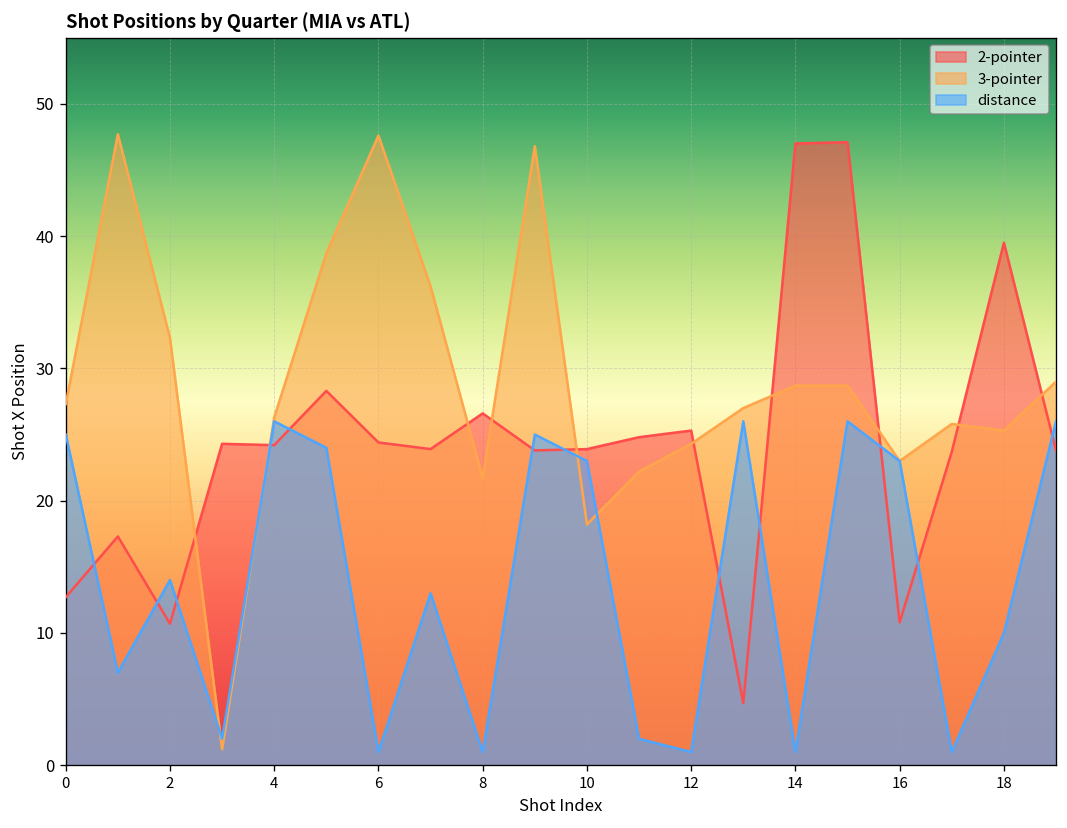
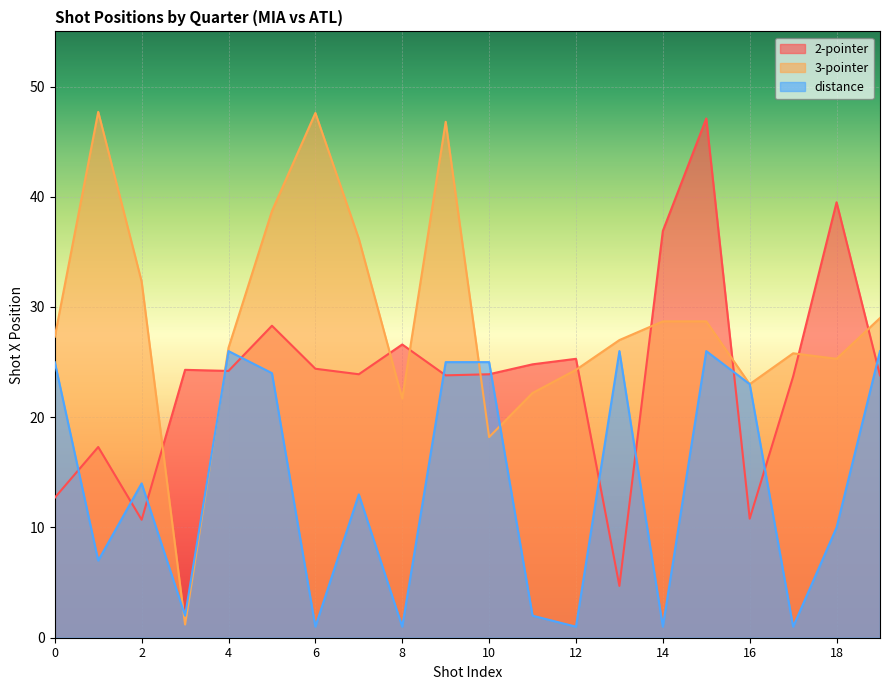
  {
    "2-pointer": {
      "0": 12.7,
      "2": 10.7,
      "4": 24.2,
      "6": 24.4,
      "8": 26.6,
      "10": 23.9,
      "12": 25.3,
-     "14": 47.0,
+     "14": 36.9,
      "16": 10.8,
      "18": 39.5
    },
    "3-pointer": {
      "0": 27.3,
      "2": 32.3,
      "4": 26.3,
      "6": 47.6,
      "8": 21.7,
      "10": 18.2,
      "12": 24.3,
      "14": 28.7,
      "18": 25.3
    },
    "distance": {
      "0": 25,
      "2": 14,
      "4": 26,
      "6": 1,
      "8": 1,
-     "10": 23,
+     "10": 25,
      "12": 1,
      "14": 1,
      "18": 10
    }
  }
